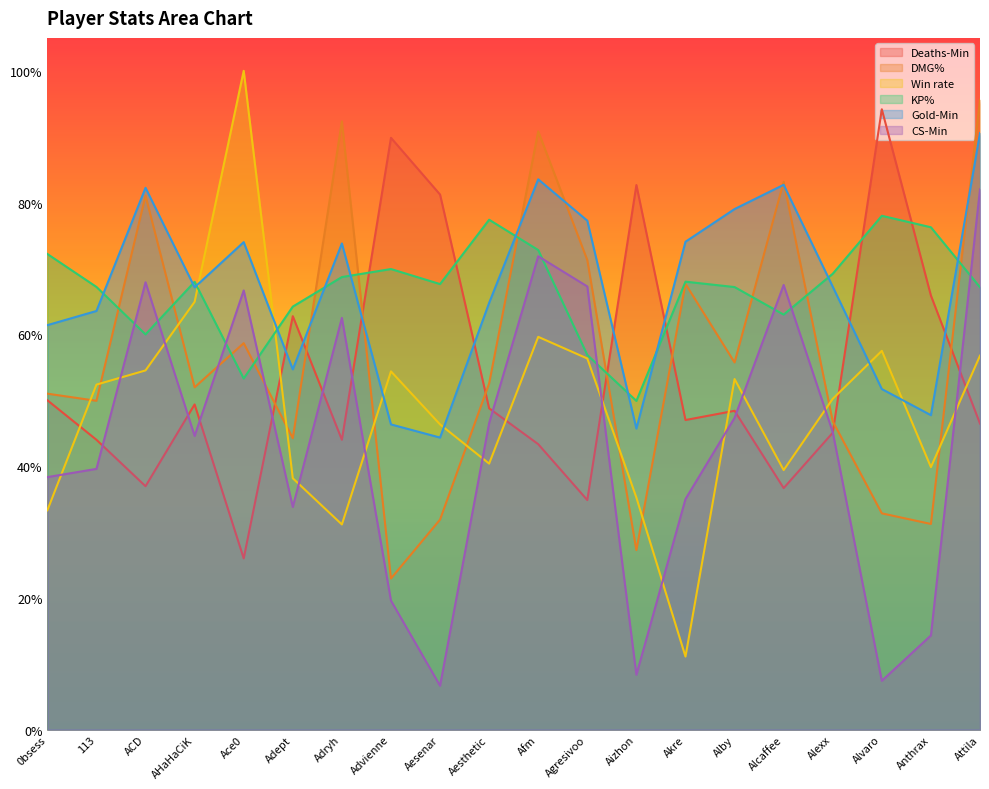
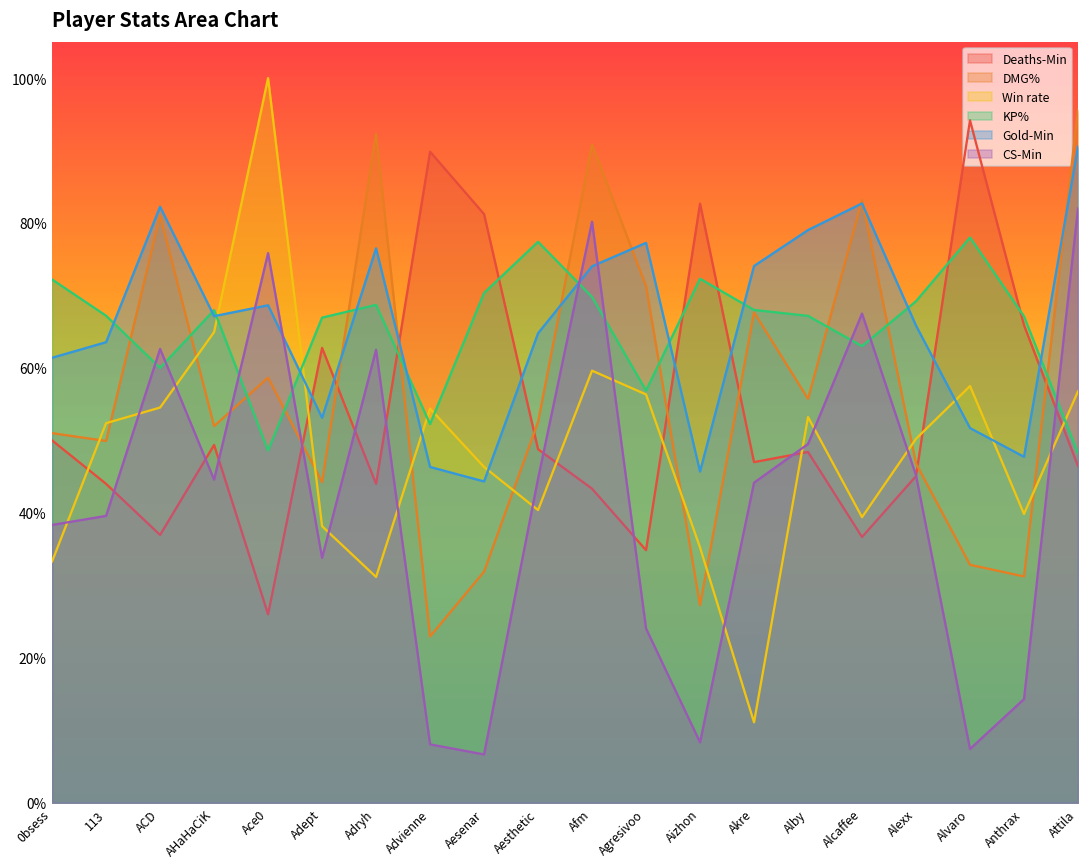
  {
    "KP%": {
      "0bsess": "72%",
      "113": "67%",
      "ACD": "60%",
      "AHaHaCiK": "68%",
-     "Ace0": "53%",
-     "Adept": "64%",
+     "Ace0": "49%",
+     "Adept": "67%",
      "Adryh": "69%",
-     "Advienne": "70%",
-     "Aesenar": "68%",
+     "Advienne": "52%",
+     "Aesenar": "70%",
      "Aesthetic": "77%",
-     "Afm": "73%",
+     "Afm": "70%",
      "Agresivoo": "57%",
-     "Aizhon": "50%",
+     "Aizhon": "72%",
      "Alby": "67%",
      "Alcaffee": "63%",
      "Alexx": "69%",
      "Alvaro": "78%",
-     "Anthrax": "76%",
-     "Attila": "67%"
+     "Anthrax": "67%",
+     "Attila": "48%"
    },
    "Gold-Min": {
      "0bsess": "61%",
      "113": "64%",
      "ACD": "82%",
      "AHaHaCiK": "67%",
-     "Ace0": "74%",
-     "Adept": "55%",
-     "Adryh": "74%",
+     "Ace0": "69%",
+     "Adept": "53%",
+     "Adryh": "77%",
      "Advienne": "46%",
      "Aesenar": "44%",
      "Aesthetic": "65%",
-     "Afm": "84%",
+     "Afm": "74%",
      "Agresivoo": "77%",
      "Aizhon": "46%",
      "Akre": "74%",
      "Alby": "79%",
      "Alcaffee": "83%",
-     "Alexx": "67%",
+     "Alexx": "66%",
      "Alvaro": "52%",
      "Anthrax": "48%",
      "Attila": "91%"
    },
    "CS-Min": {
      "0bsess": "38%",
      "113": "40%",
-     "ACD": "68%",
+     "ACD": "63%",
      "AHaHaCiK": "45%",
-     "Ace0": "67%",
+     "Ace0": "76%",
      "Adept": "34%",
      "Adryh": "63%",
-     "Advienne": "20%",
+     "Advienne": "8%",
      "Aesenar": "7%",
-     "Aesthetic": "47%",
-     "Afm": "72%",
-     "Agresivoo": "67%",
+     "Aesthetic": "45%",
+     "Afm": "80%",
+     "Agresivoo": "24%",
      "Aizhon": "8%",
-     "Akre": "35%",
-     "Alby": "47%",
+     "Akre": "44%",
+     "Alby": "50%",
      "Alcaffee": "68%",
      "Alvaro": "7%",
      "Anthrax": "14%",
      "Attila": "82%"
    }
  }
